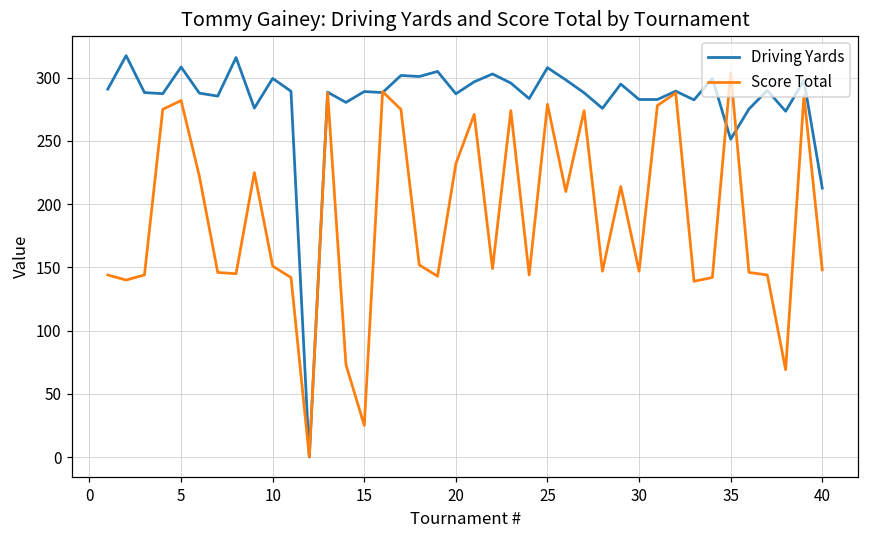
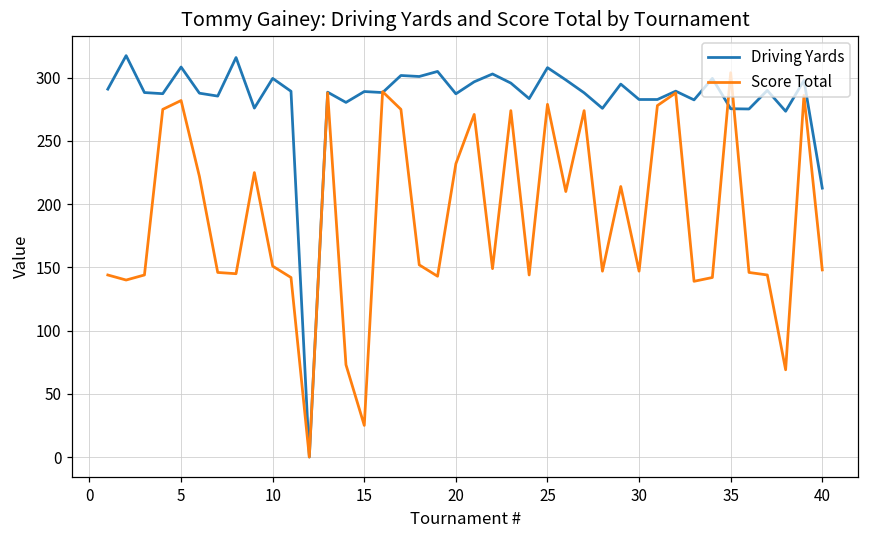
  {
    "Driving Yards": {
      "5": 309,
      "10": 300,
      "15": 289,
      "20": 287,
      "25": 308,
      "30": 283,
-     "35": 251,
+     "35": 276,
      "40": 213
    },
    "Score Total": {
      "5": 282,
      "10": 151,
      "15": 25,
      "20": 232,
      "25": 279,
      "30": 147,
      "40": 148
    }
  }
